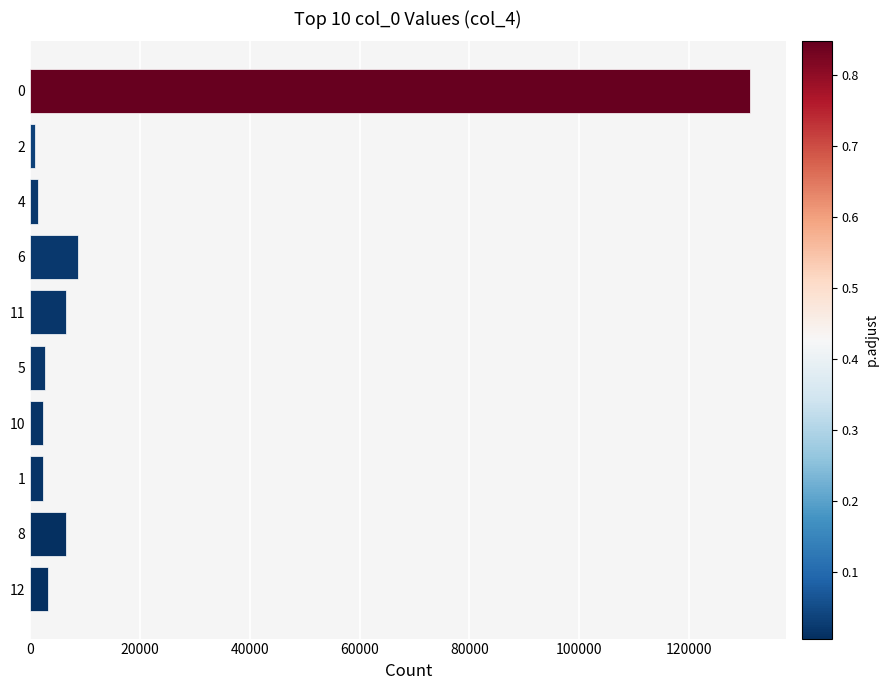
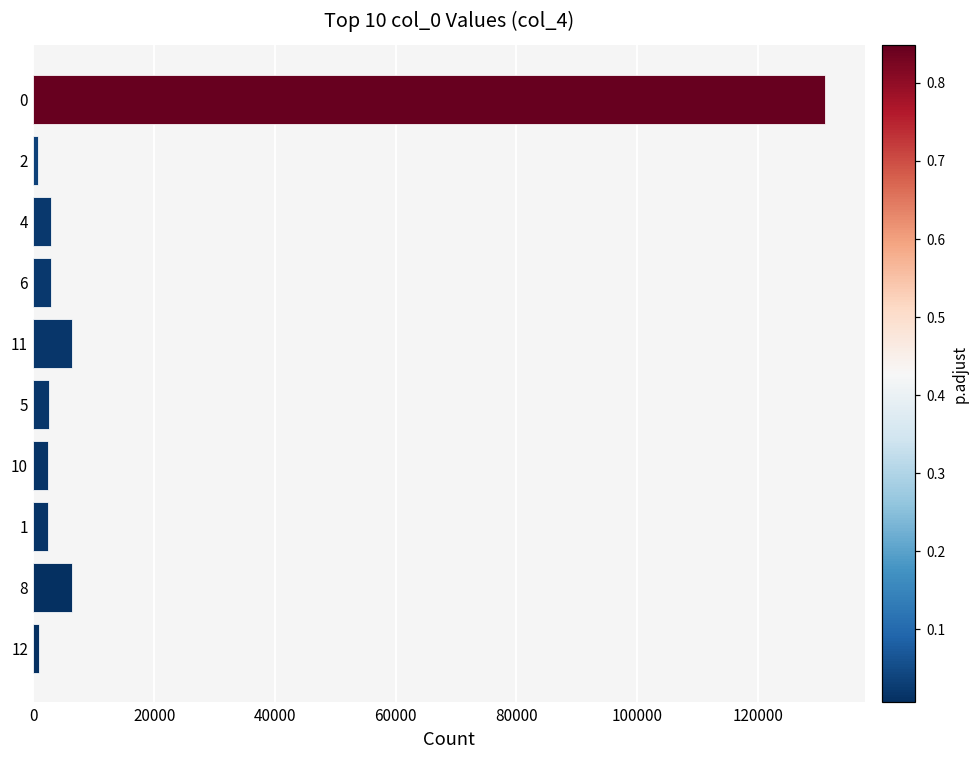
  {
    "0": 131000,
    "2": 1000,
-   "4": 1000,
-   "6": 9000,
+   "4": 3000,
+   "6": 3000,
    "11": 6000,
    "5": 3000,
    "10": 2000,
    "1": 2000,
    "8": 6000,
-   "12": 3000
+   "12": 1000
  }
